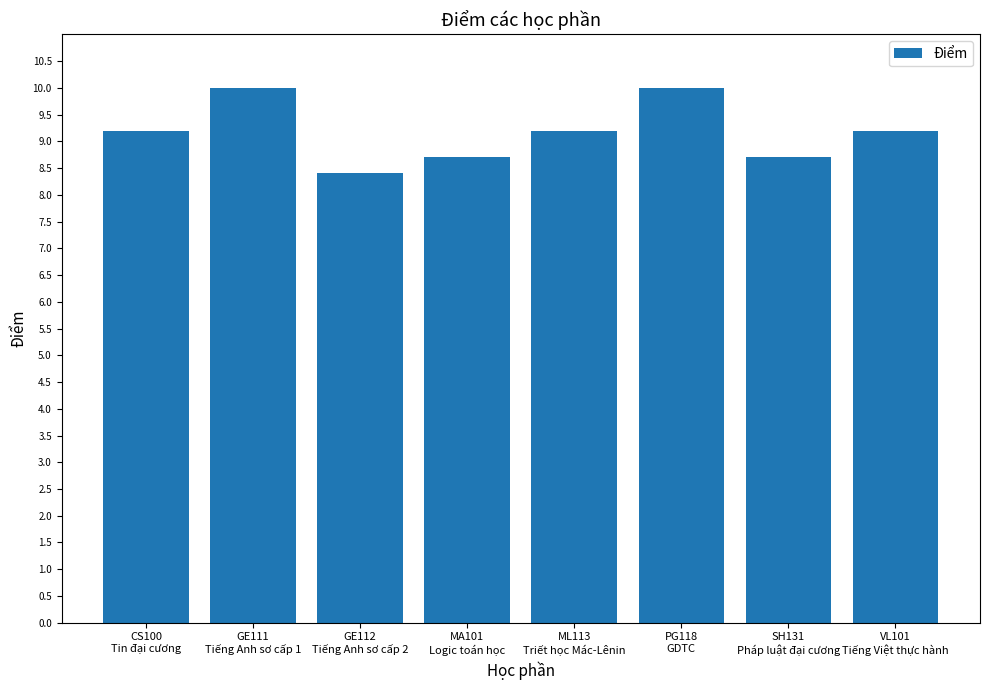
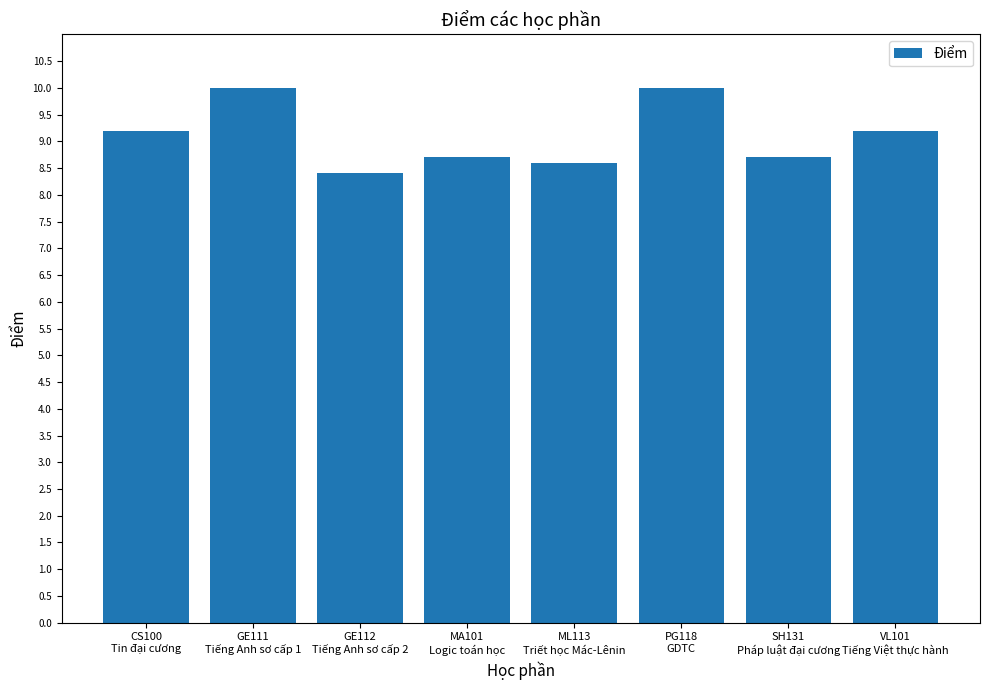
  {
    "CS100 Tin đại cương": 9.2,
    "GE111 Tiếng Anh sơ cấp 1": 10.0,
    "GE112 Tiếng Anh sơ cấp 2": 8.4,
    "MA101 Logic toán học": 8.7,
-   "ML113 Triết học Mác-Lênin": 9.2,
+   "ML113 Triết học Mác-Lênin": 8.6,
    "PG118 GDTC": 10.0,
    "SH131 Pháp luật đại cương": 8.7,
    "VL101 Tiếng Việt thực hành": 9.2
  }
